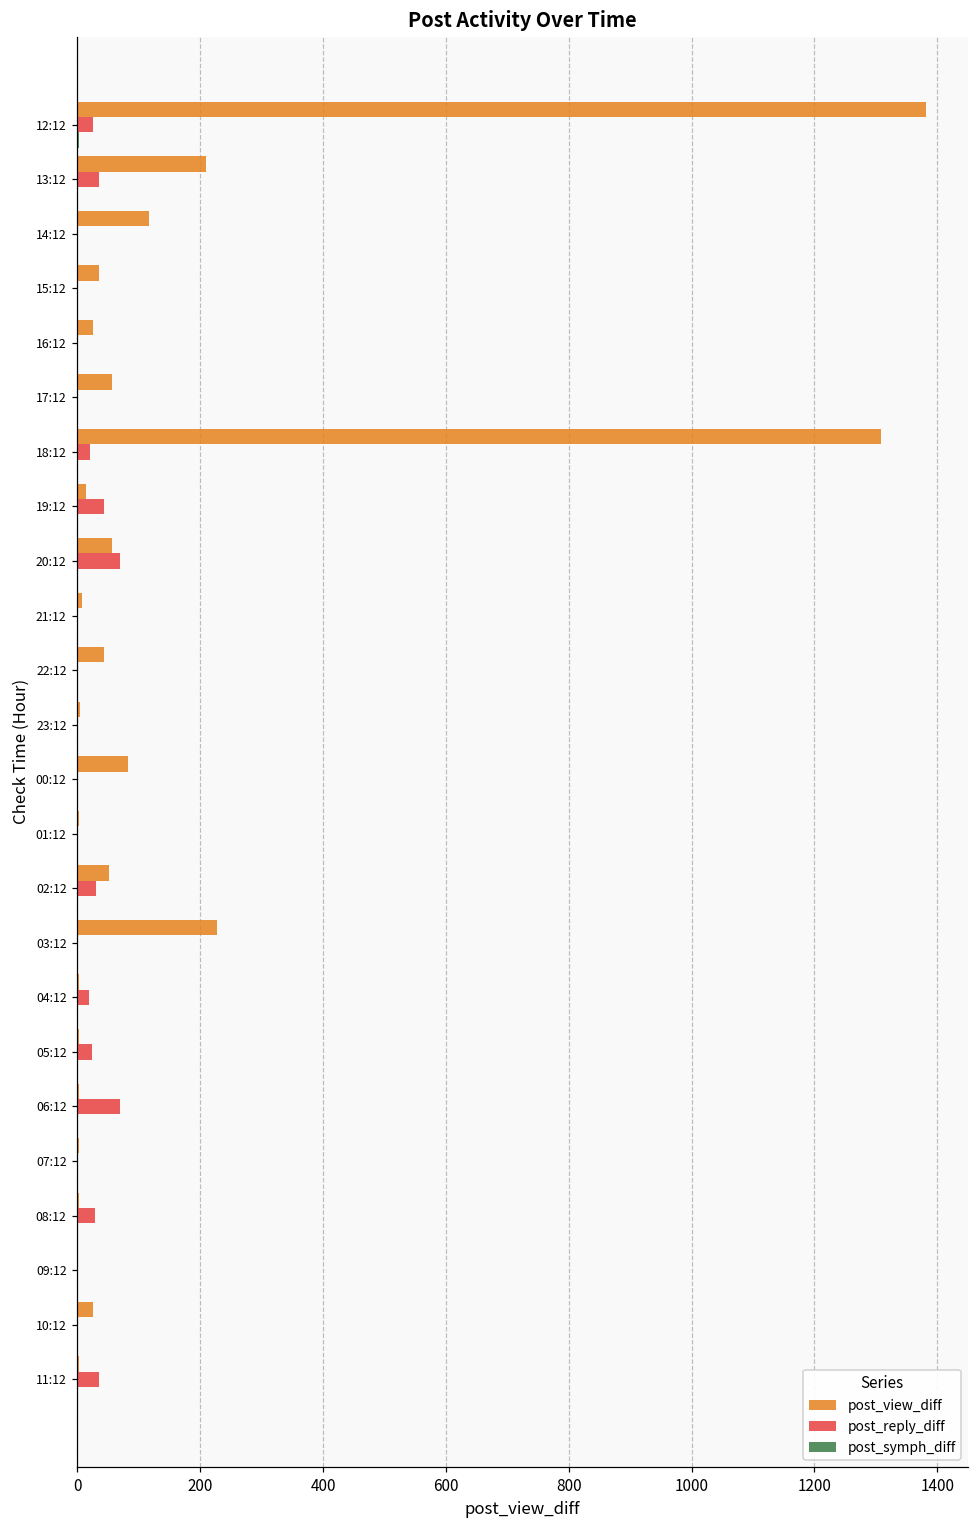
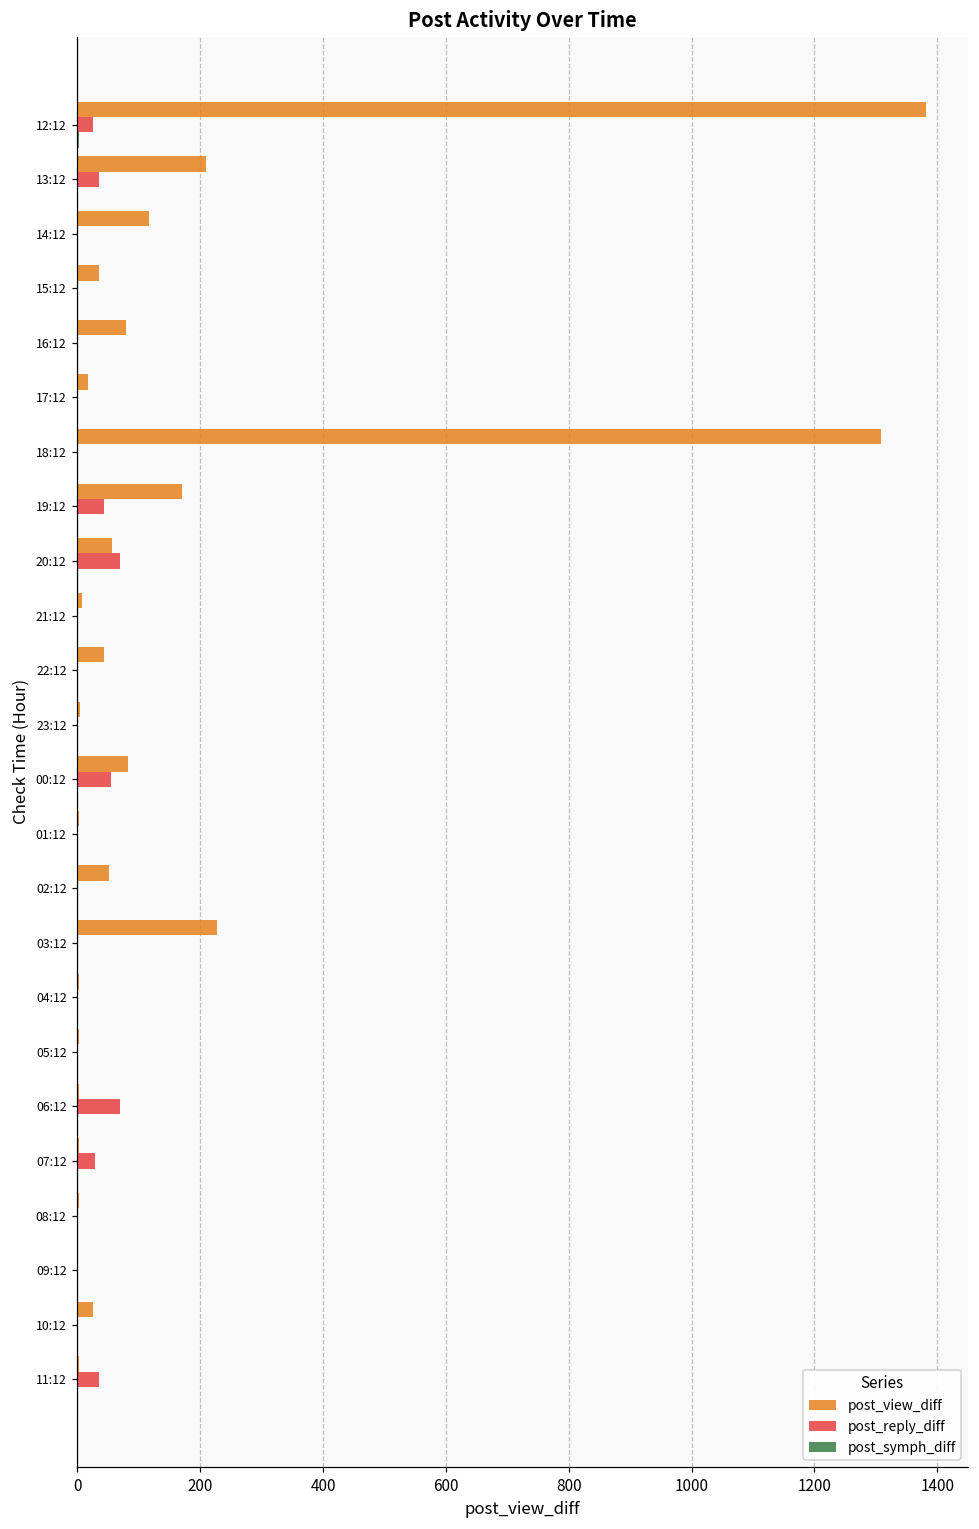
  {
    "post_view_diff": {
      "12:12": 1380,
      "13:12": 210,
      "14:12": 120,
      "15:12": 40,
-     "16:12": 30,
-     "17:12": 60,
+     "16:12": 80,
+     "17:12": 20,
      "18:12": 1310,
-     "19:12": 10,
+     "19:12": 170,
      "20:12": 60,
      "21:12": 10,
      "22:12": 40,
      "23:12": 10,
      "00:12": 80,
      "02:12": 50,
      "03:12": 230,
      "10:12": 30
    },
    "post_reply_diff": {
      "12:12": 30,
      "13:12": 40,
      "14:12": 0,
      "15:12": 0,
      "16:12": 0,
      "17:12": 0,
-     "18:12": 20,
+     "18:12": 0,
      "19:12": 40,
      "20:12": 70,
      "21:12": 0,
      "22:12": 0,
      "23:12": 0,
-     "00:12": 0,
+     "00:12": 60,
      "01:12": 0,
-     "02:12": 30,
+     "02:12": 0,
      "03:12": 0,
-     "04:12": 20,
-     "05:12": 20,
+     "04:12": 0,
+     "05:12": 0,
      "06:12": 70,
-     "07:12": 0,
-     "08:12": 30,
+     "07:12": 30,
+     "08:12": 0,
      "09:12": 0,
      "10:12": 0,
      "11:12": 40
    },
    "post_symph_diff": {
      "13:12": 0,
      "14:12": 0,
      "15:12": 0,
      "16:12": 0,
      "17:12": 0,
      "18:12": 0,
      "19:12": 0,
      "20:12": 0,
      "21:12": 0,
      "22:12": 0,
      "23:12": 0,
      "00:12": 0,
      "01:12": 0,
      "02:12": 0,
      "03:12": 0,
      "04:12": 0,
      "05:12": 0,
      "06:12": 0,
      "07:12": 0,
      "08:12": 0,
      "09:12": 0,
      "10:12": 0,
      "11:12": 0
    }
  }
